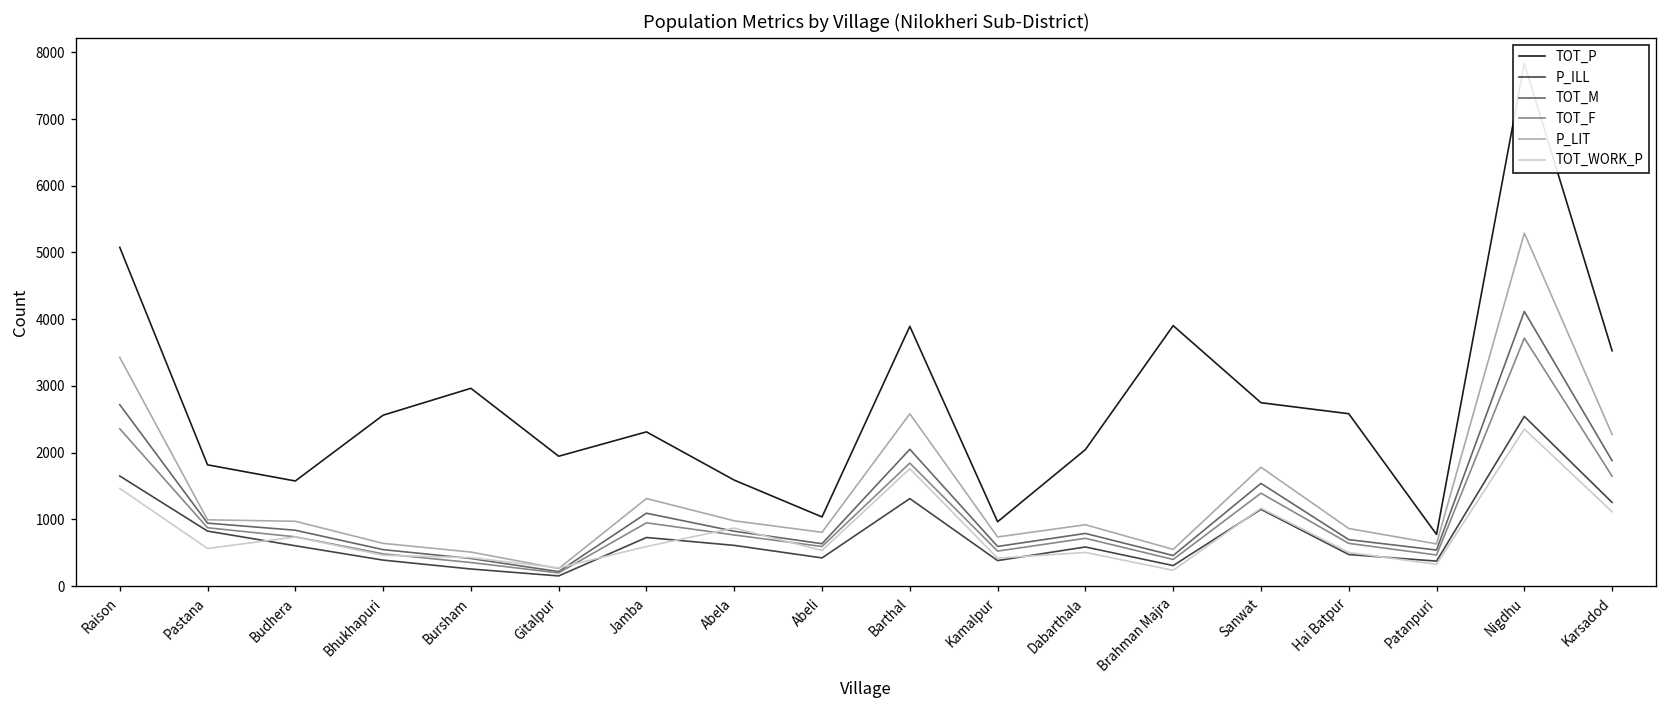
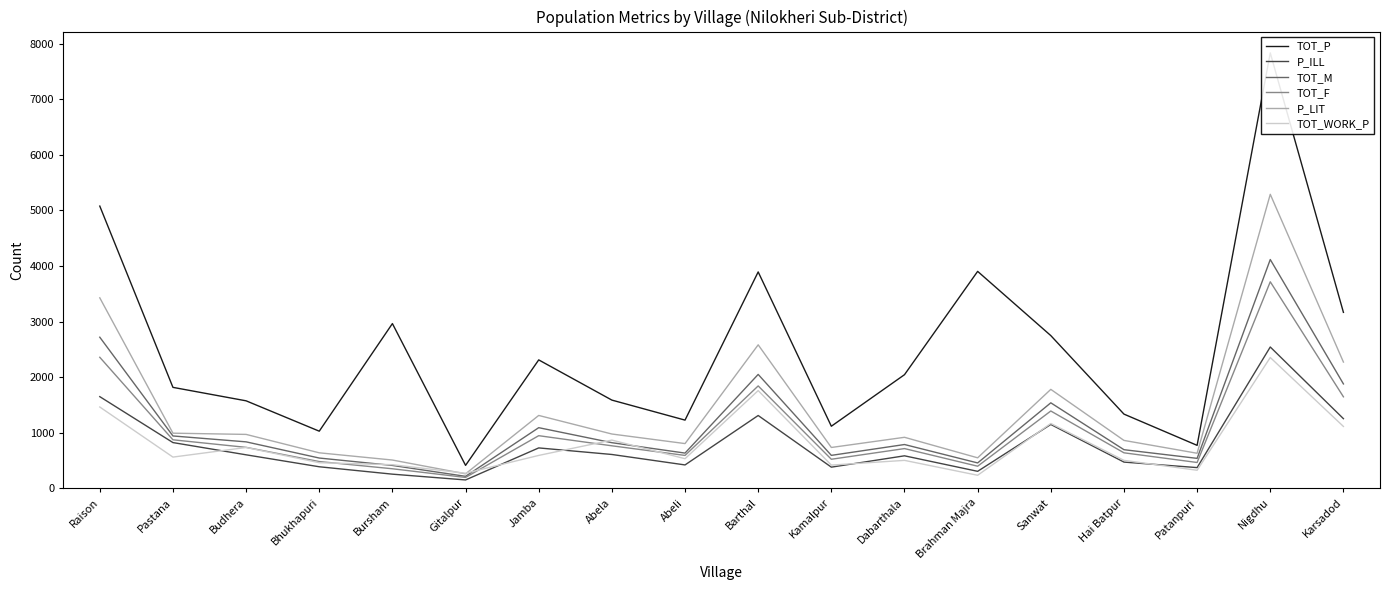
  {
    "TOT_P": {
      "Raison": 5100,
      "Pastana": 1800,
      "Budhera": 1600,
-     "Bhukhapuri": 2600,
+     "Bhukhapuri": 1000,
      "Bursham": 3000,
-     "Gitalpur": 1900,
+     "Gitalpur": 400,
      "Jamba": 2300,
      "Abela": 1600,
-     "Abeli": 1000,
+     "Abeli": 1200,
      "Barthal": 3900,
-     "Kamalpur": 1000,
+     "Kamalpur": 1100,
      "Dabarthala": 2000,
      "Brahman Majra": 3900,
      "Sanwat": 2700,
-     "Hai Batpur": 2600,
+     "Hai Batpur": 1300,
      "Patanpuri": 800,
-     "Karsadod": 3500
+     "Karsadod": 3200
    }
  }
